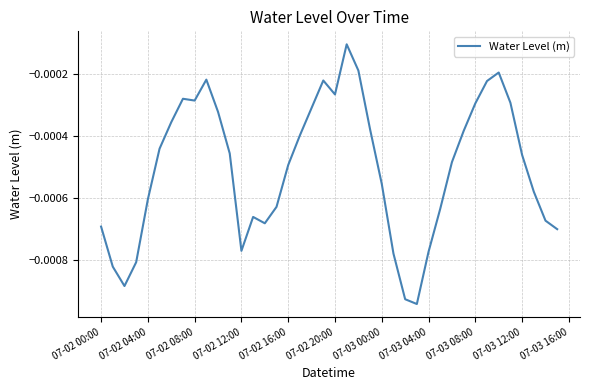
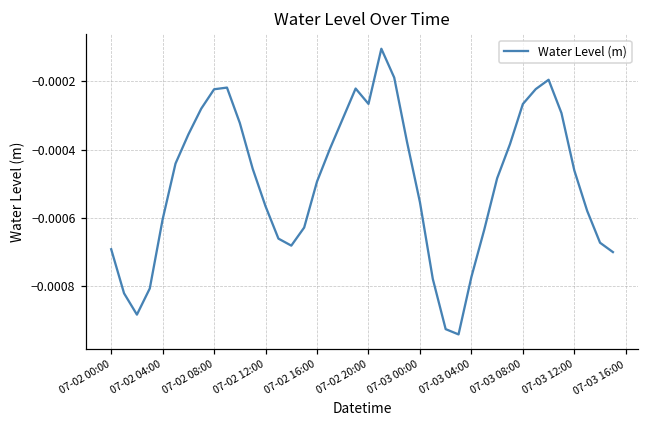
  {
    "07-02 00:00": -0.00069,
    "07-02 04:00": -0.00060,
-   "07-02 08:00": -0.00029,
-   "07-02 12:00": -0.00077,
+   "07-02 08:00": -0.00022,
+   "07-02 12:00": -0.00057,
    "07-02 16:00": -0.00049,
    "07-02 20:00": -0.00027,
    "07-03 00:00": -0.00055,
    "07-03 04:00": -0.00077,
-   "07-03 08:00": -0.00029,
+   "07-03 08:00": -0.00027,
    "07-03 12:00": -0.00046
  }
